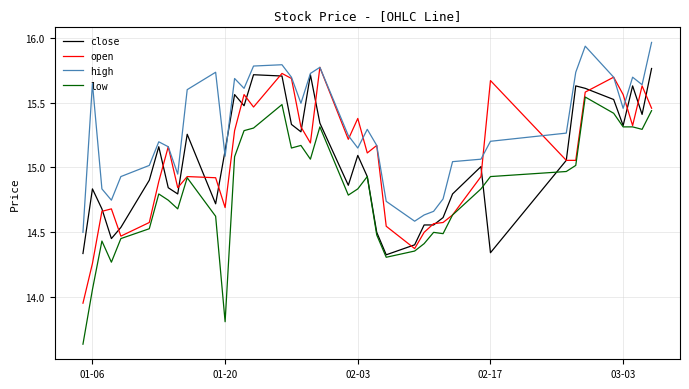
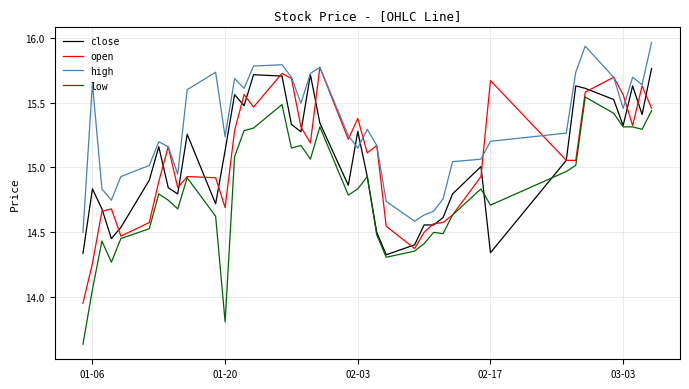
  {
    "close": {
      "01-06": 14.84,
      "01-20": 15.13,
-     "02-03": 15.09,
+     "02-03": 15.28,
      "02-17": 14.34
    },
    "open": {
      "01-06": 14.26,
      "01-20": 14.69,
      "02-03": 15.38,
      "02-17": 15.67,
      "03-03": 15.56
    },
    "high": {
      "01-06": 15.65,
-     "01-20": 15.09,
+     "01-20": 15.24,
      "02-03": 15.15,
      "02-17": 15.20,
      "03-03": 15.46
    },
    "low": {
      "01-06": 14.06,
      "01-20": 13.81,
      "02-03": 14.84,
-     "02-17": 14.93
+     "02-17": 14.71
    }
  }
